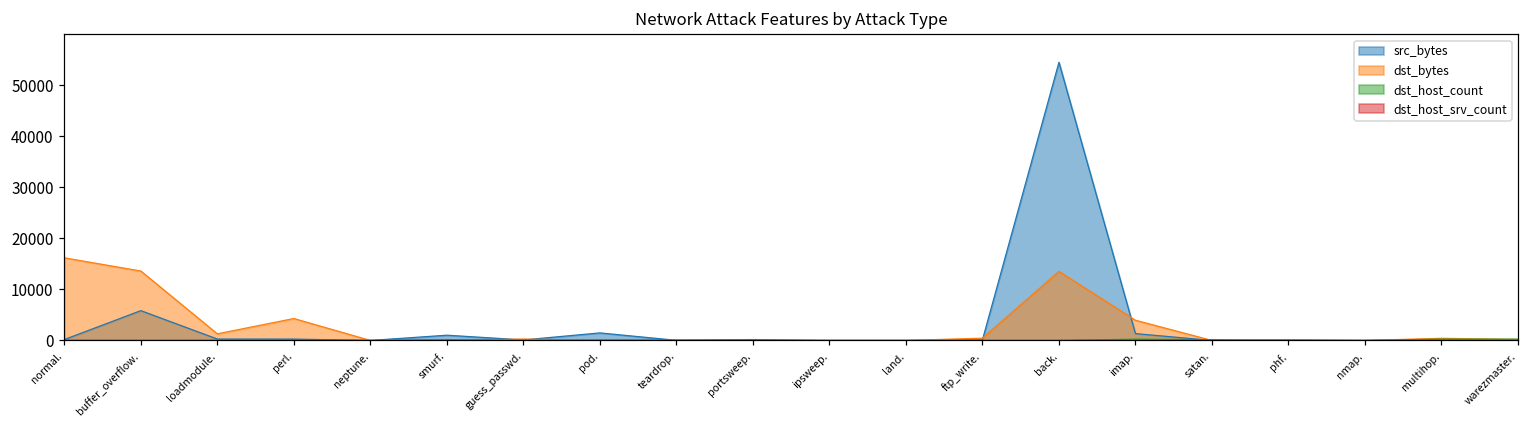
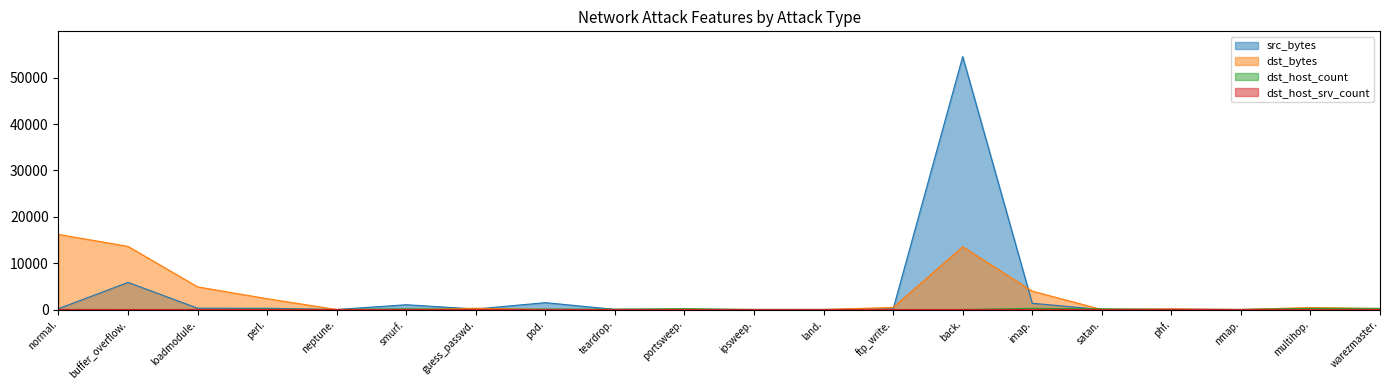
  {
    "src_bytes": {
      "buffer_overflow.": 6000,
      "smurf.": 1000,
      "pod.": 1000,
      "back.": 55000,
      "imap.": 1000
    },
    "dst_bytes": {
      "normal.": 16000,
      "buffer_overflow.": 14000,
-     "loadmodule.": 1000,
-     "perl.": 4000,
+     "loadmodule.": 5000,
+     "perl.": 2000,
      "back.": 14000,
      "imap.": 4000
    }
  }
